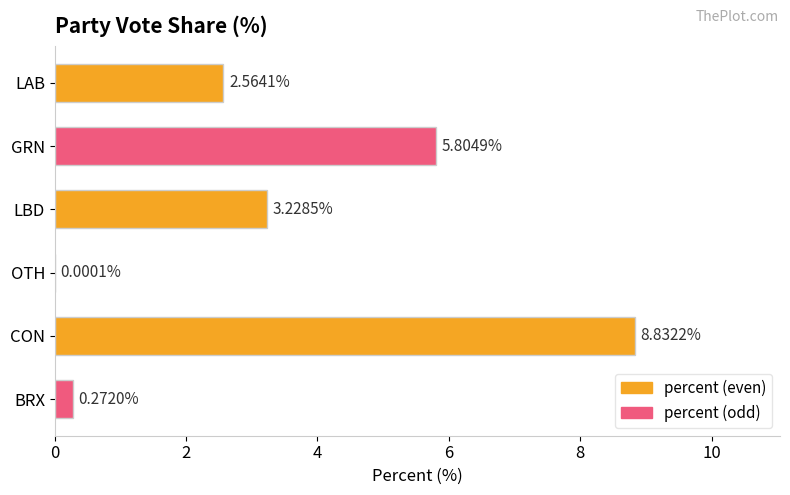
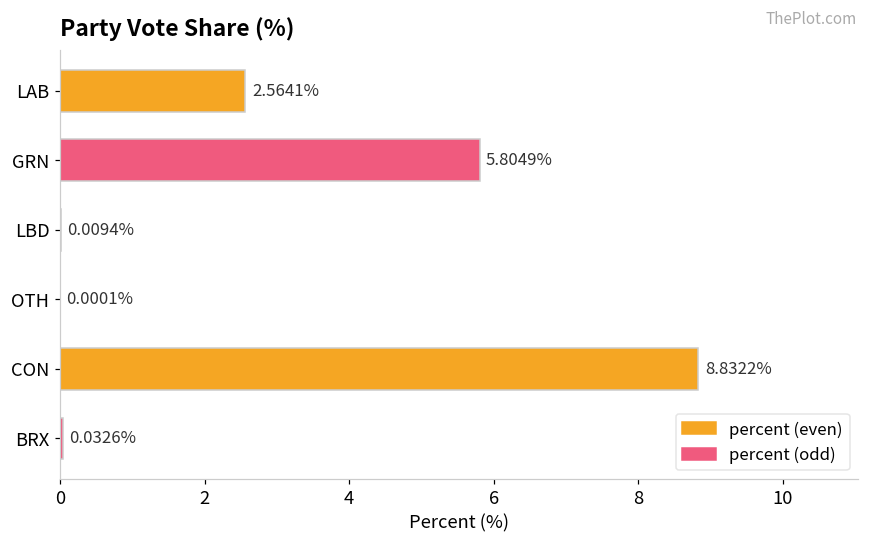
  {
    "LAB": "2.5641%",
    "GRN": "5.8049%",
-   "LBD": "3.2285%",
+   "LBD": "0.0094%",
    "OTH": "0.0001%",
    "CON": "8.8322%",
-   "BRX": "0.2720%"
+   "BRX": "0.0326%"
  }
